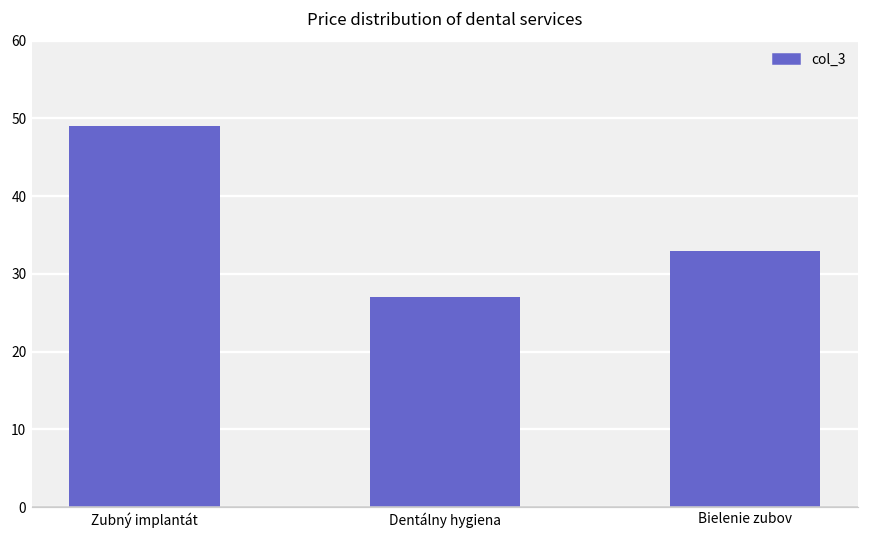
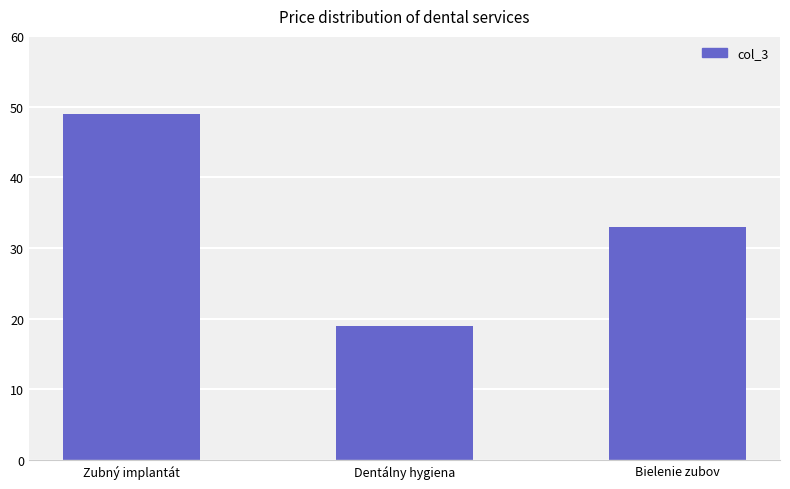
  {
    "Zubný implantát": 49,
-   "Dentálny hygiena": 27,
+   "Dentálny hygiena": 19,
    "Bielenie zubov": 33
  }
